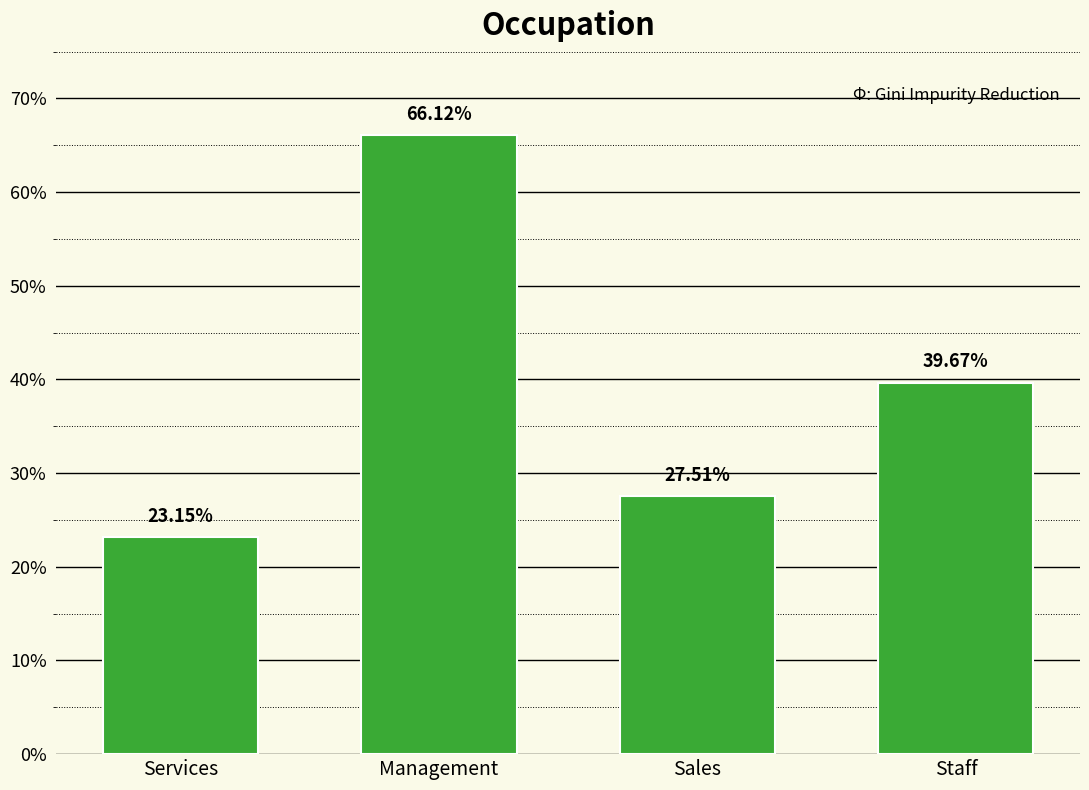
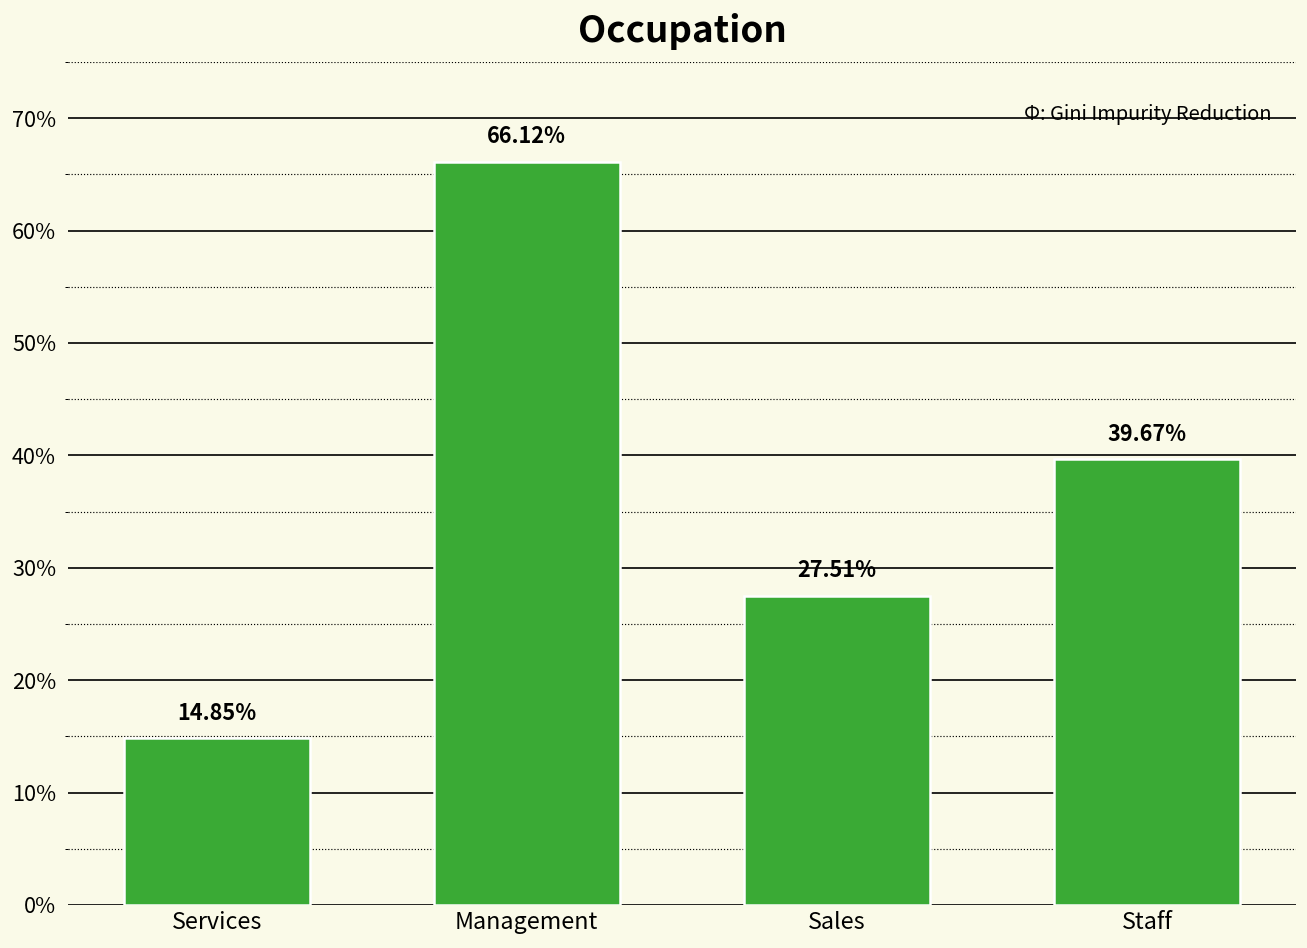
  {
-   "Services": "23.15%",
+   "Services": "14.85%",
    "Management": "66.12%",
    "Sales": "27.51%",
    "Staff": "39.67%"
  }
